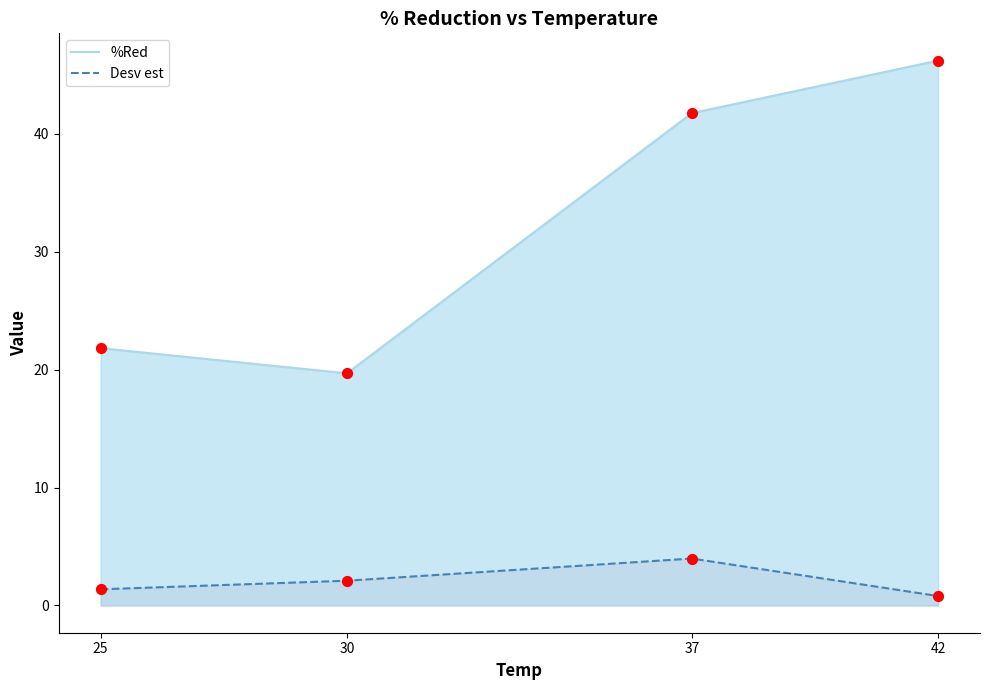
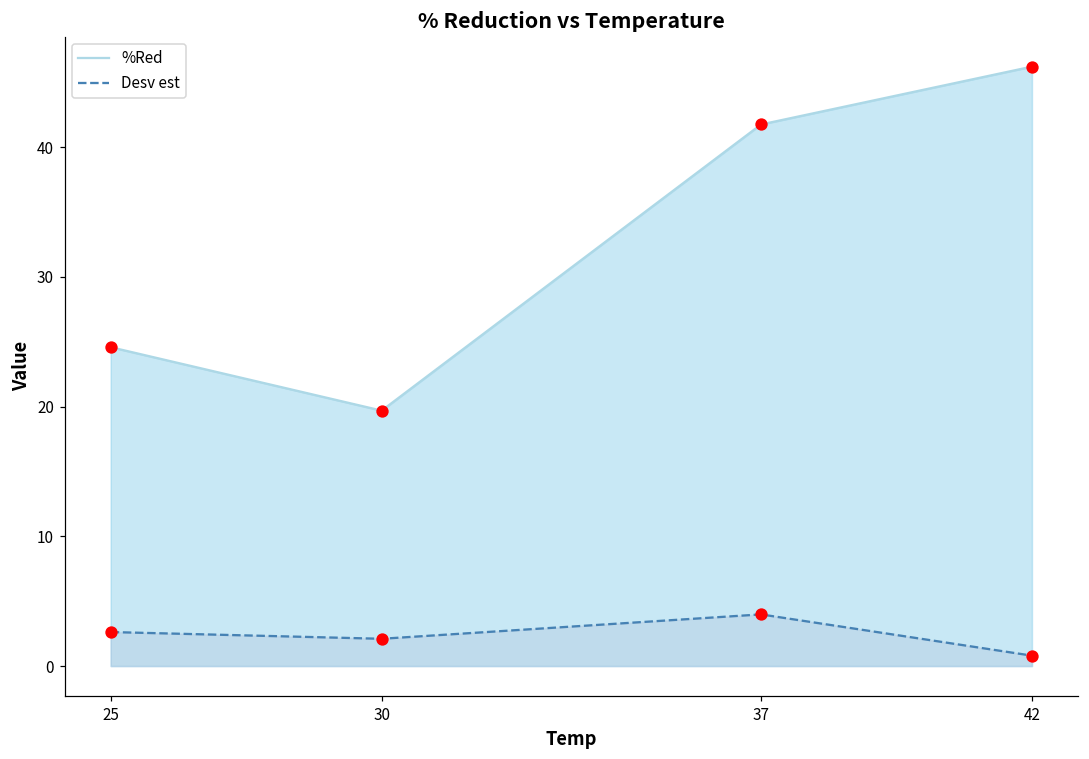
  {
    "%Red": {
-     "25": 21.8,
+     "25": 24.6,
      "30": 19.7,
      "37": 41.8,
      "42": 46.2
    },
    "Desv est": {
-     "25": 1.4,
+     "25": 2.6,
      "30": 2.1,
      "37": 4.0,
      "42": 0.8
    }
  }
